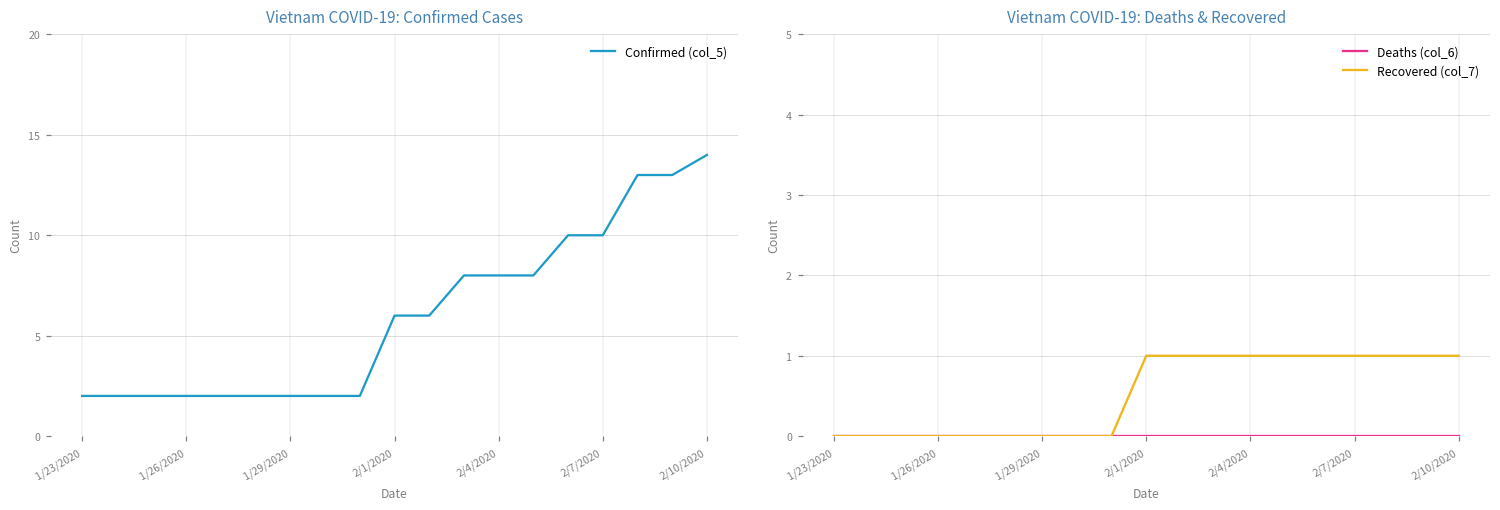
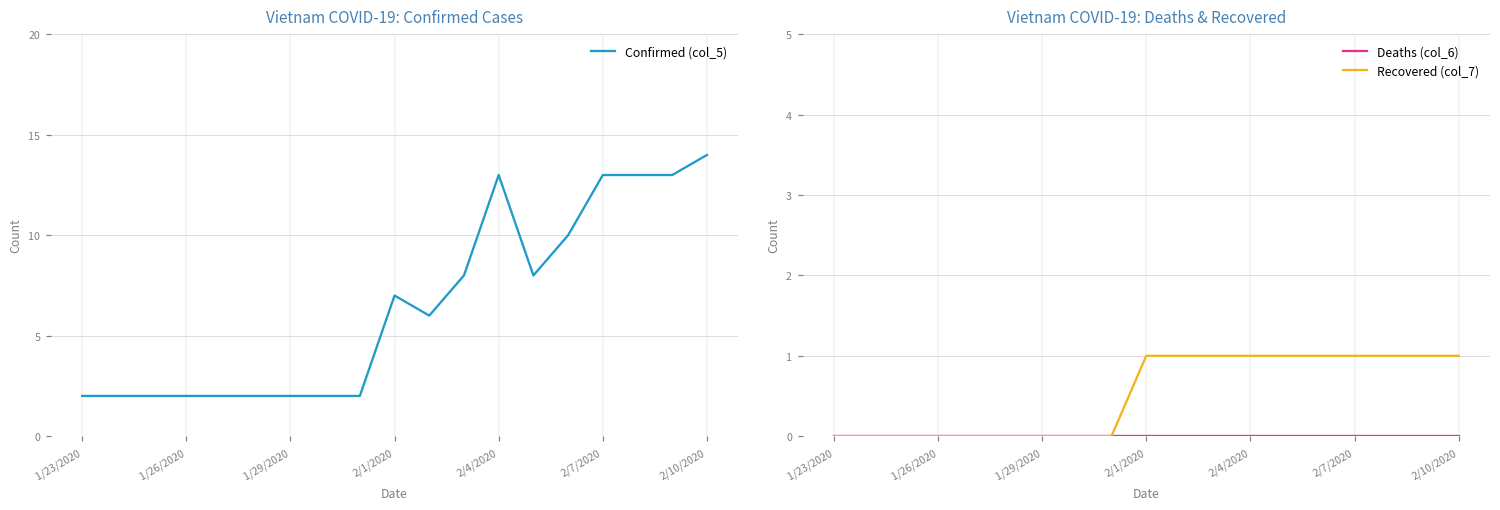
  {
    "Vietnam COVID-19: Confirmed Cases": {
      "1/23/2020": 2,
      "1/26/2020": 2,
      "1/29/2020": 2,
-     "2/1/2020": 6,
-     "2/4/2020": 8,
-     "2/7/2020": 10,
+     "2/1/2020": 7,
+     "2/4/2020": 13,
+     "2/7/2020": 13,
      "2/10/2020": 14
    },
    "Vietnam COVID-19: Deaths & Recovered": {
      "Deaths (col_6)": {
        "2/1/2020": 0.0,
        "2/4/2020": 0.0,
        "2/7/2020": 0.0,
        "2/10/2020": 0.0
      },
      "Recovered (col_7)": {
        "2/1/2020": 1.0,
        "2/4/2020": 1.0,
        "2/7/2020": 1.0,
        "2/10/2020": 1.0
      }
    }
  }
